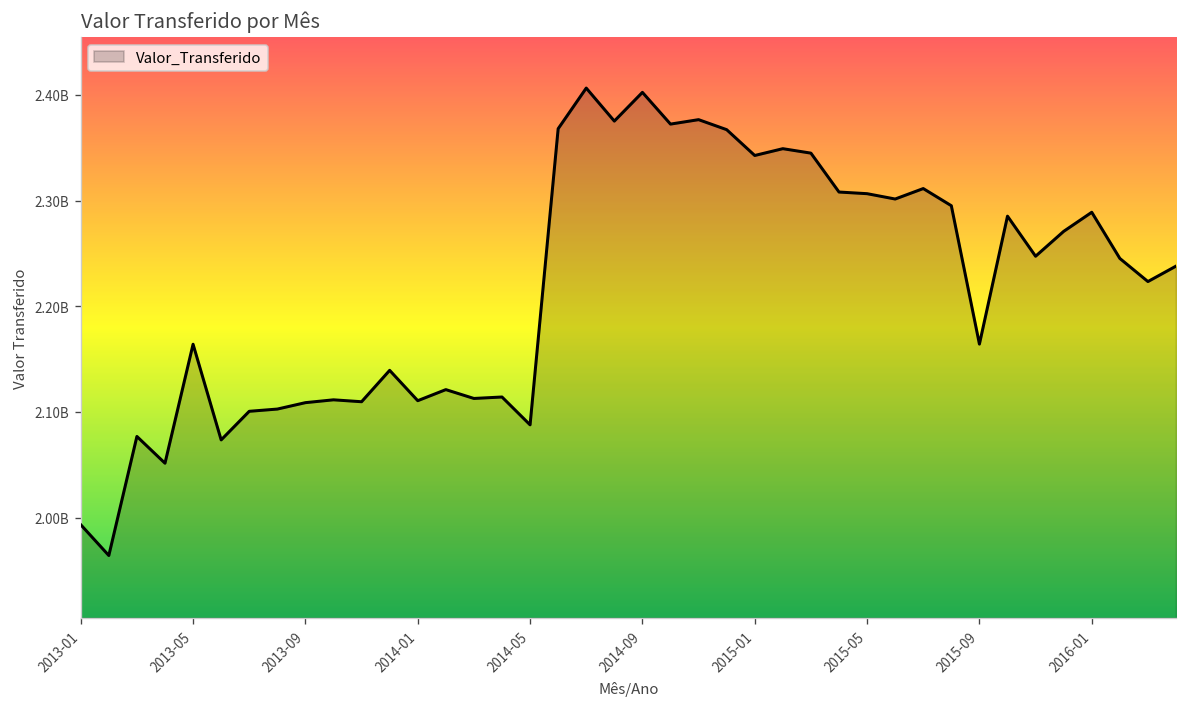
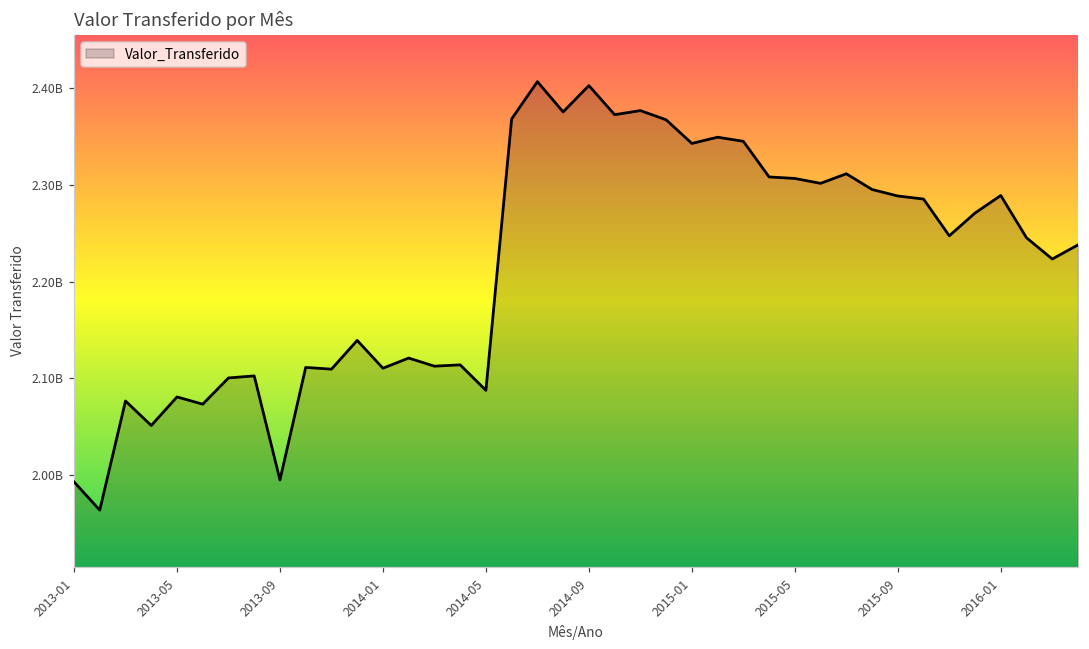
  {
    "2013-01": 1990000000,
-   "2013-05": 2160000000,
-   "2013-09": 2110000000,
+   "2013-05": 2080000000,
+   "2013-09": 2000000000,
    "2014-01": 2110000000,
    "2014-05": 2090000000,
    "2014-09": 2400000000,
    "2015-01": 2340000000,
    "2015-05": 2310000000,
-   "2015-09": 2160000000,
+   "2015-09": 2290000000,
    "2016-01": 2290000000
  }
